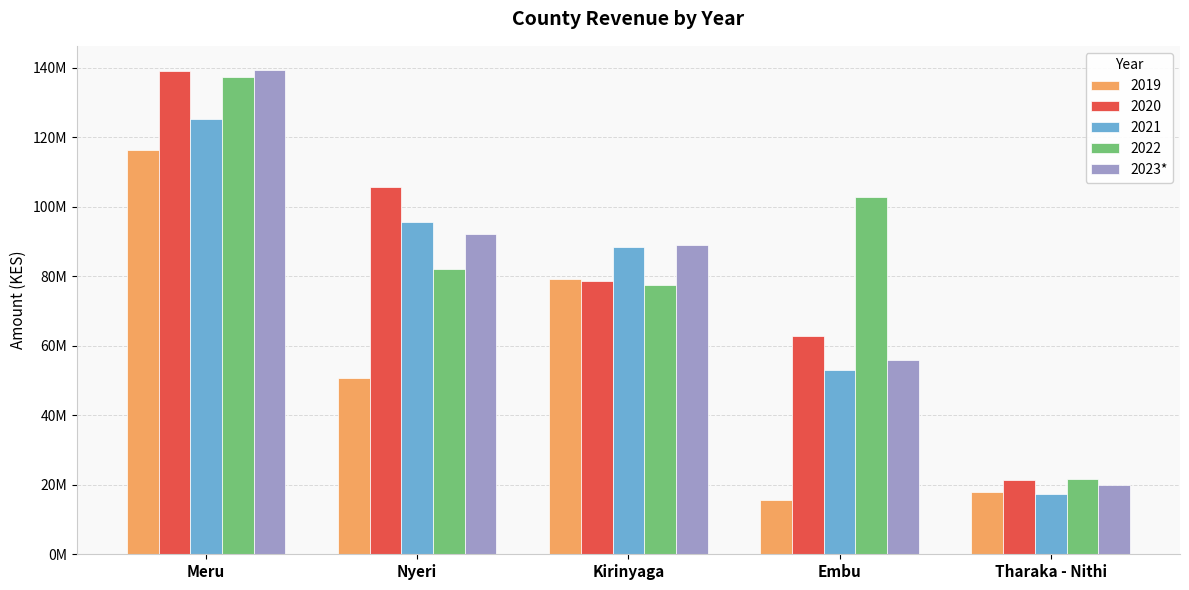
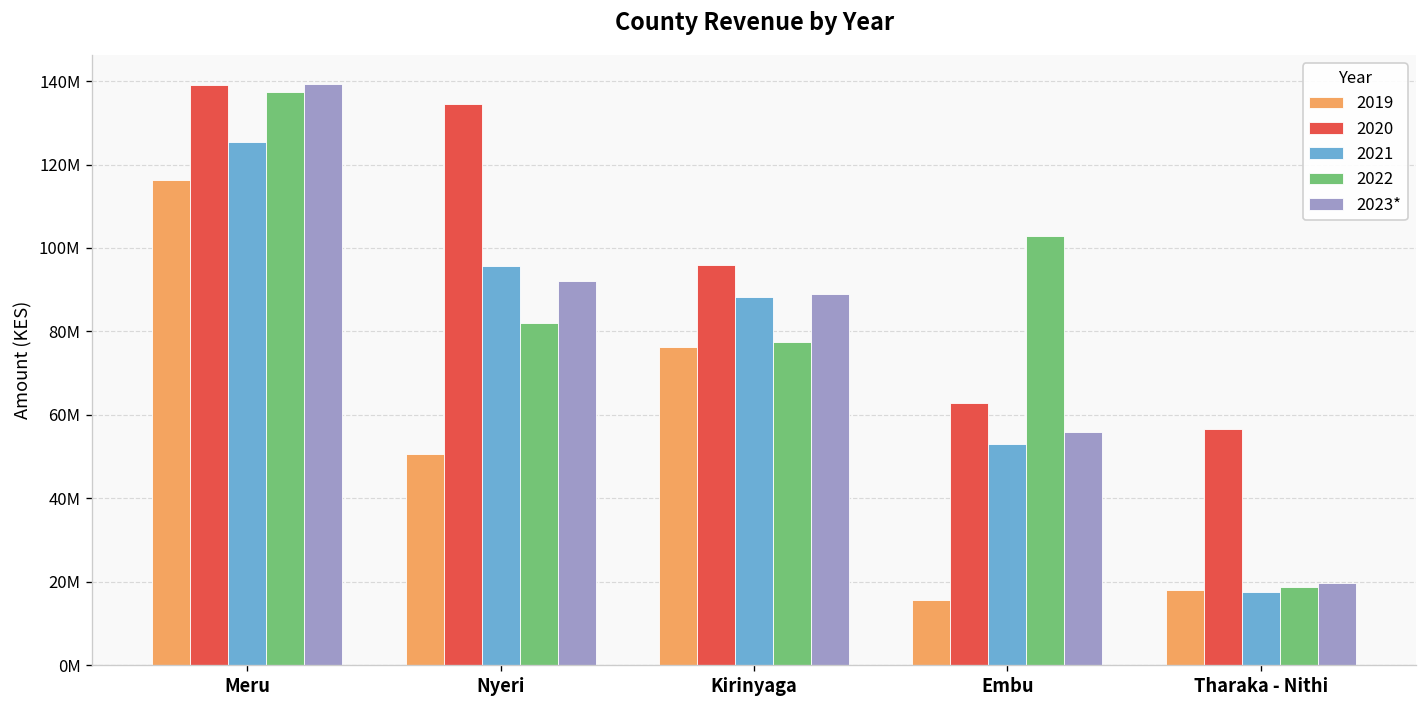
  {
    "2019": {
      "Meru": 116000000,
      "Nyeri": 51000000,
-     "Kirinyaga": 79000000,
+     "Kirinyaga": 76000000,
      "Embu": 16000000,
      "Tharaka - Nithi": 18000000
    },
    "2020": {
      "Meru": 139000000,
-     "Nyeri": 106000000,
-     "Kirinyaga": 79000000,
+     "Nyeri": 135000000,
+     "Kirinyaga": 96000000,
      "Embu": 63000000,
-     "Tharaka - Nithi": 21000000
+     "Tharaka - Nithi": 57000000
    },
    "2022": {
      "Meru": 137000000,
      "Nyeri": 82000000,
      "Kirinyaga": 77000000,
      "Embu": 103000000,
-     "Tharaka - Nithi": 22000000
+     "Tharaka - Nithi": 19000000
    }
  }
